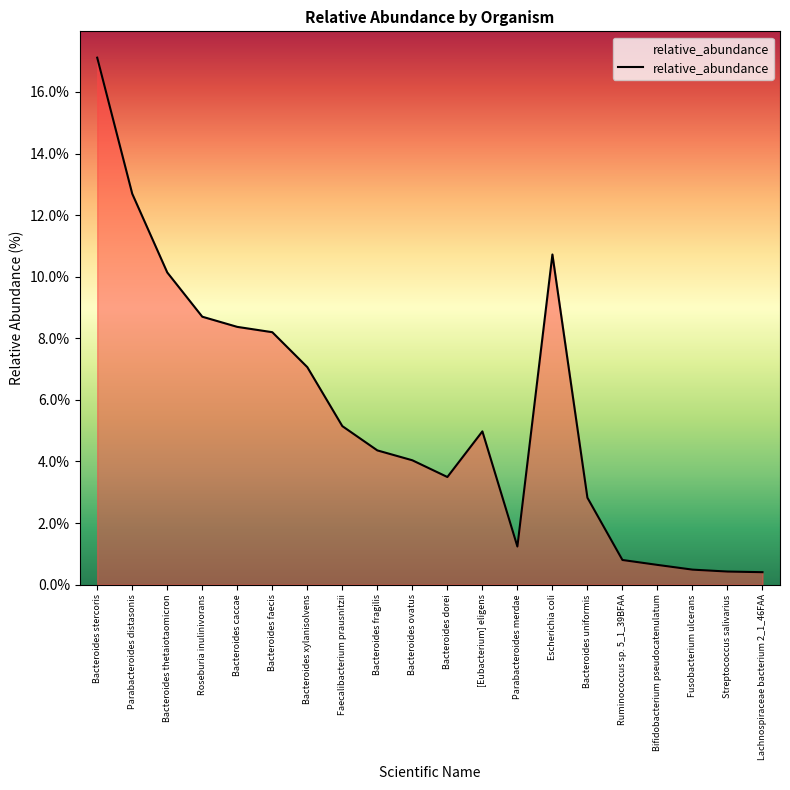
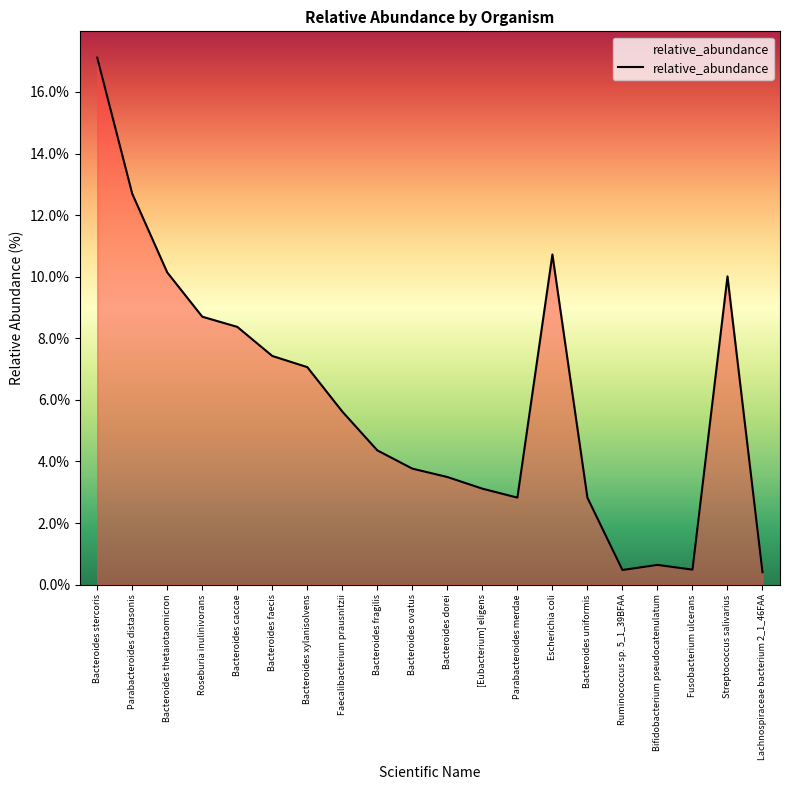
  {
    "Bacteroides stercoris": "17.1%",
    "Parabacteroides distasonis": "12.7%",
    "Bacteroides thetaiotaomicron": "10.1%",
    "Roseburia inulinivorans": "8.7%",
    "Bacteroides caccae": "8.4%",
-   "Bacteroides faecis": "8.2%",
+   "Bacteroides faecis": "7.4%",
    "Bacteroides xylanisolvens": "7.1%",
-   "Faecalibacterium prausnitzii": "5.1%",
+   "Faecalibacterium prausnitzii": "5.6%",
    "Bacteroides fragilis": "4.4%",
-   "Bacteroides ovatus": "4.0%",
+   "Bacteroides ovatus": "3.8%",
    "Bacteroides dorei": "3.5%",
-   "[Eubacterium] eligens": "5.0%",
-   "Parabacteroides merdae": "1.2%",
+   "[Eubacterium] eligens": "3.1%",
+   "Parabacteroides merdae": "2.8%",
    "Escherichia coli": "10.7%",
    "Bacteroides uniformis": "2.8%",
-   "Ruminococcus sp. 5_1_39BFAA": "0.8%",
+   "Ruminococcus sp. 5_1_39BFAA": "0.5%",
    "Bifidobacterium pseudocatenulatum": "0.6%",
    "Fusobacterium ulcerans": "0.5%",
-   "Streptococcus salivarius": "0.4%",
+   "Streptococcus salivarius": "10.0%",
    "Lachnospiraceae bacterium 2_1_46FAA": "0.4%"
  }
